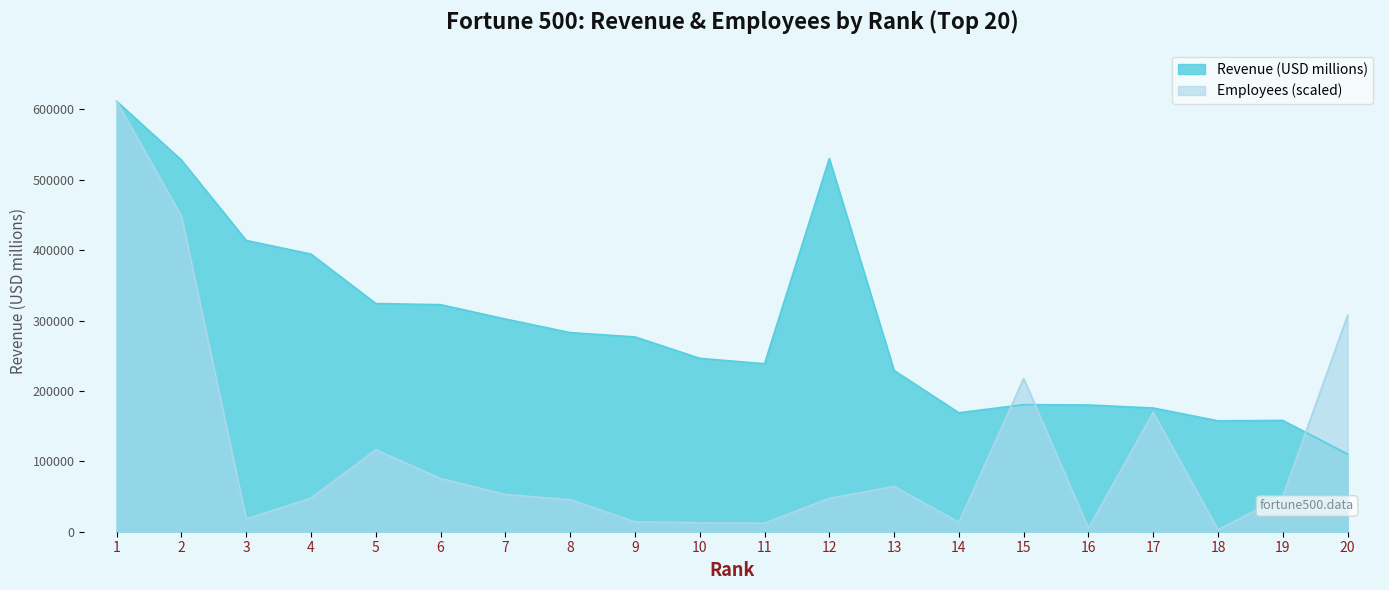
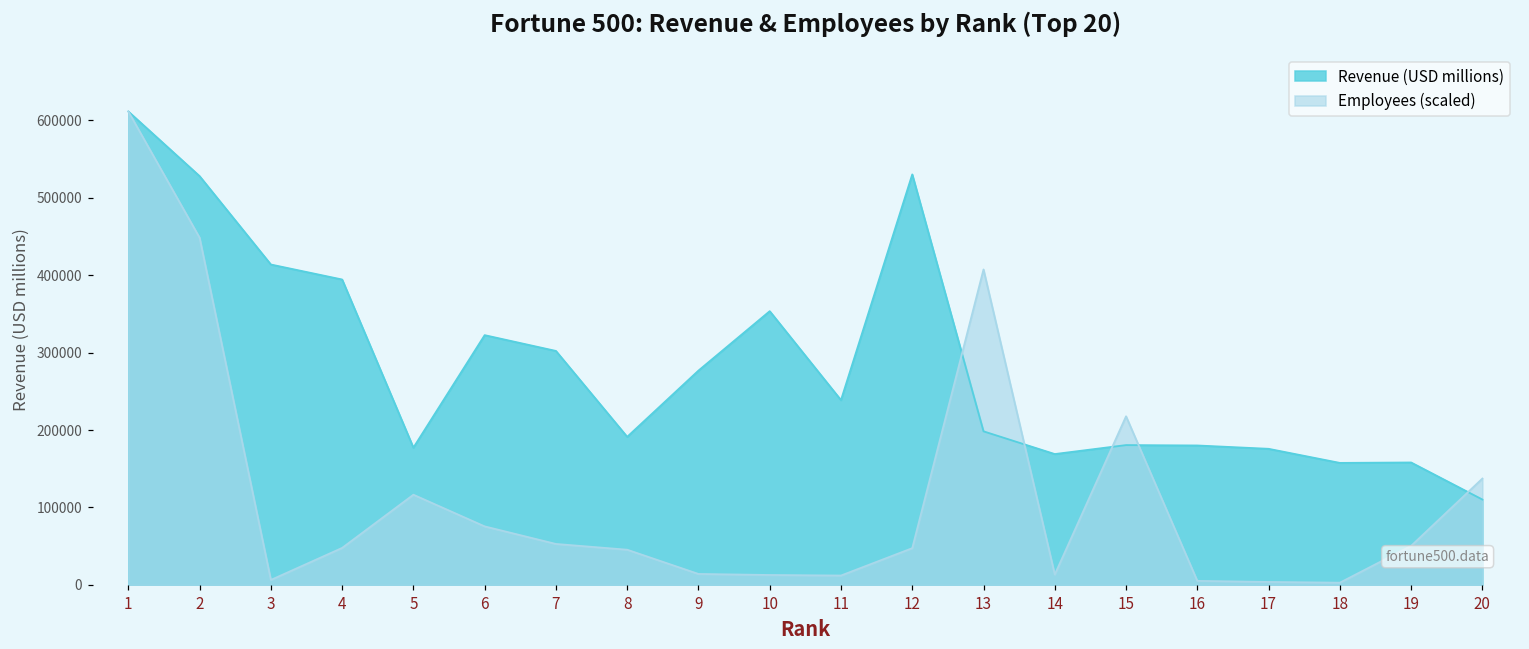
  {
    "Revenue (USD millions)": {
      "2": 530000,
      "3": 410000,
      "4": 390000,
-     "5": 320000,
+     "5": 180000,
      "6": 320000,
      "7": 300000,
-     "8": 280000,
+     "8": 190000,
      "9": 280000,
-     "10": 250000,
+     "10": 350000,
      "11": 240000,
      "12": 530000,
-     "13": 230000,
+     "13": 200000,
      "14": 170000,
      "15": 180000,
      "16": 180000,
      "17": 180000,
      "18": 160000,
      "19": 160000,
      "20": 110000
    },
    "Employees (scaled)": {
      "2": 450000,
-     "3": 20000,
+     "3": 10000,
      "4": 50000,
      "5": 120000,
      "6": 80000,
      "7": 50000,
      "8": 50000,
      "9": 10000,
      "10": 10000,
      "11": 10000,
      "12": 50000,
-     "13": 60000,
+     "13": 410000,
      "14": 10000,
      "15": 220000,
      "16": 10000,
-     "17": 170000,
+     "17": 0,
      "18": 0,
-     "20": 310000
+     "20": 140000
    }
  }
